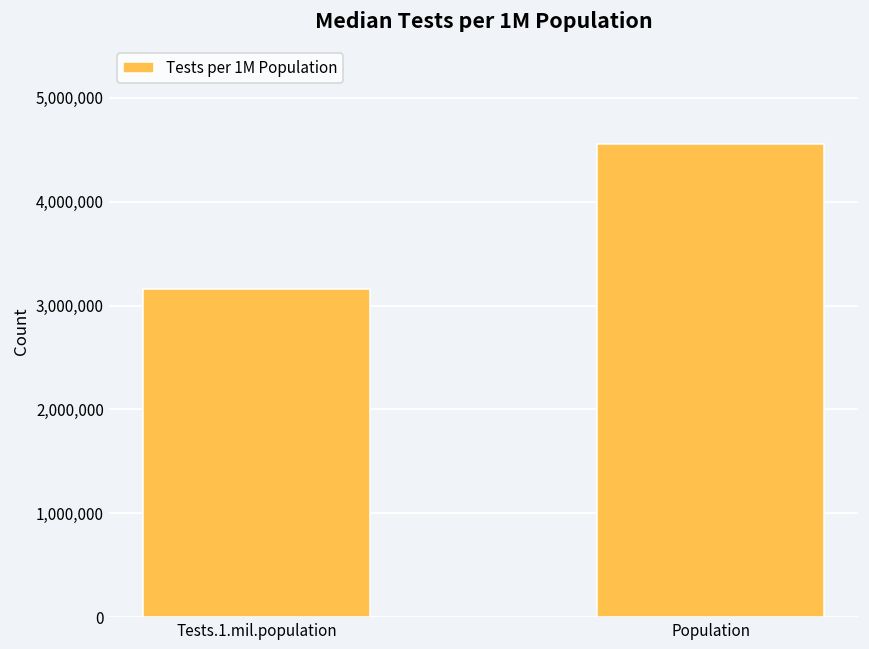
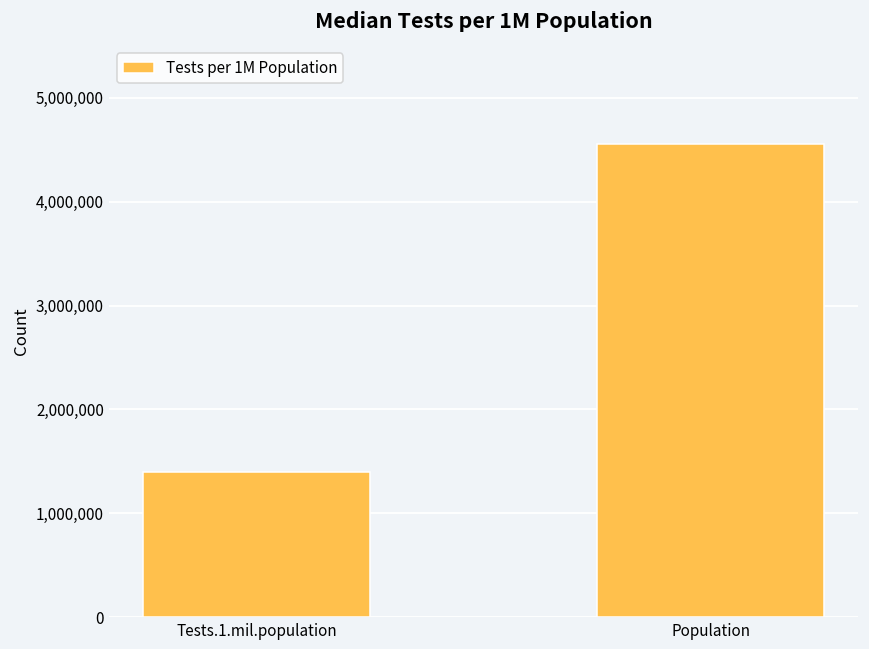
  {
-   "Tests.1.mil.population": "3,200,000",
+   "Tests.1.mil.population": "1,400,000",
    "Population": "4,600,000"
  }
